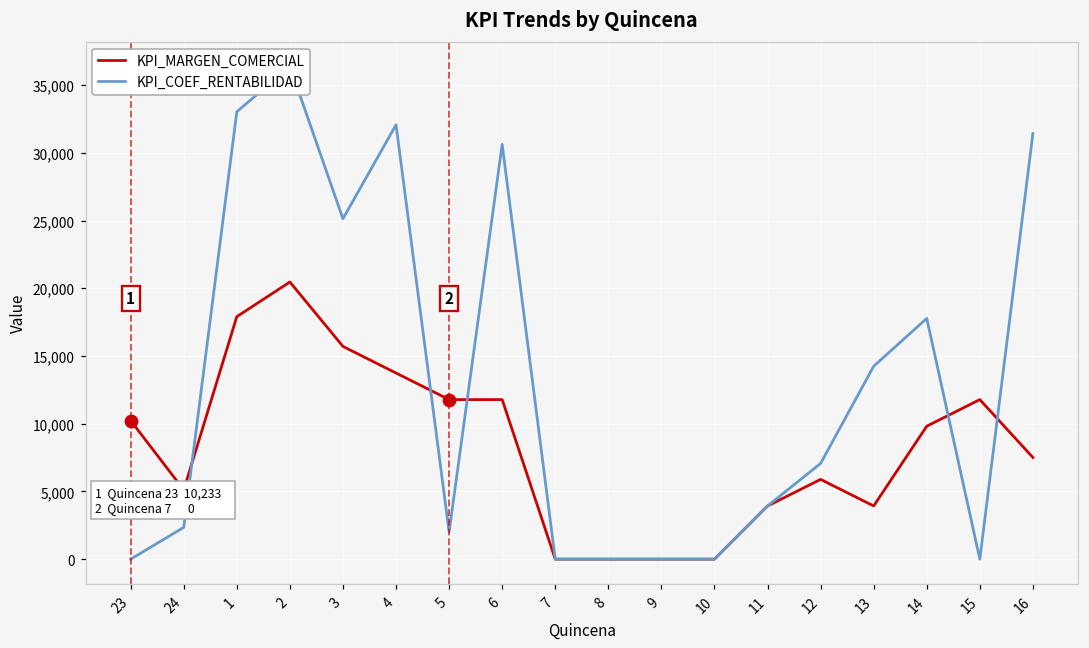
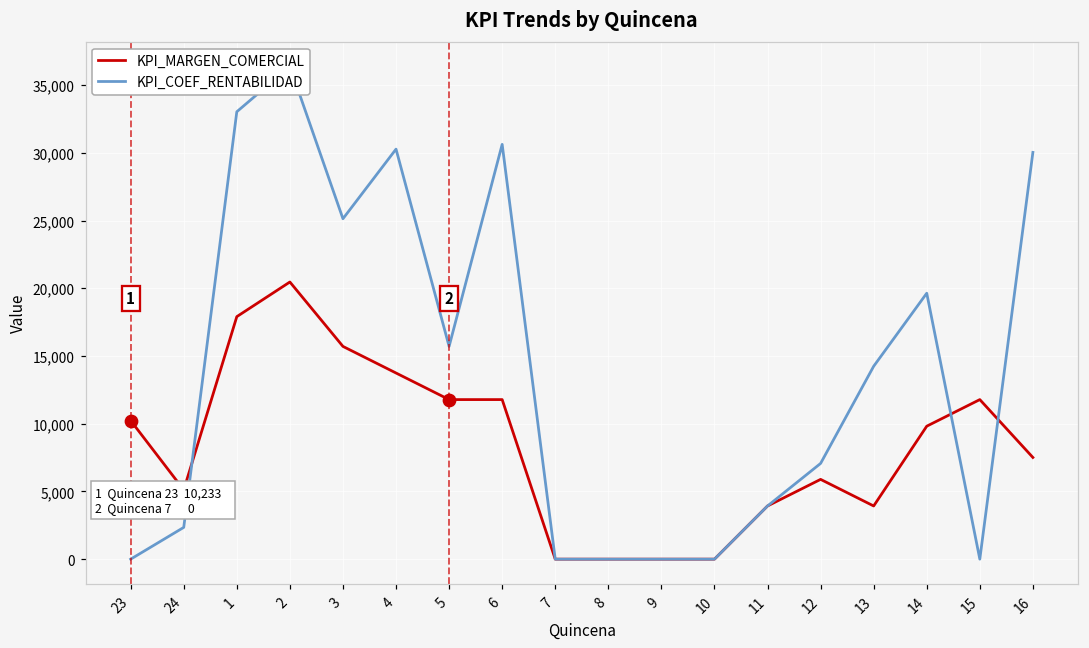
  {
    "KPI_COEF_RENTABILIDAD": {
      "23": "0",
      "24": "2,300",
      "1": "33,000",
      "3": "25,100",
-     "4": "32,100",
-     "5": "2,000",
+     "4": "30,300",
+     "5": "15,700",
      "6": "30,600",
      "12": "7,100",
      "13": "14,200",
-     "14": "17,800",
+     "14": "19,600",
      "15": "0",
-     "16": "31,400"
+     "16": "30,000"
    }
  }
